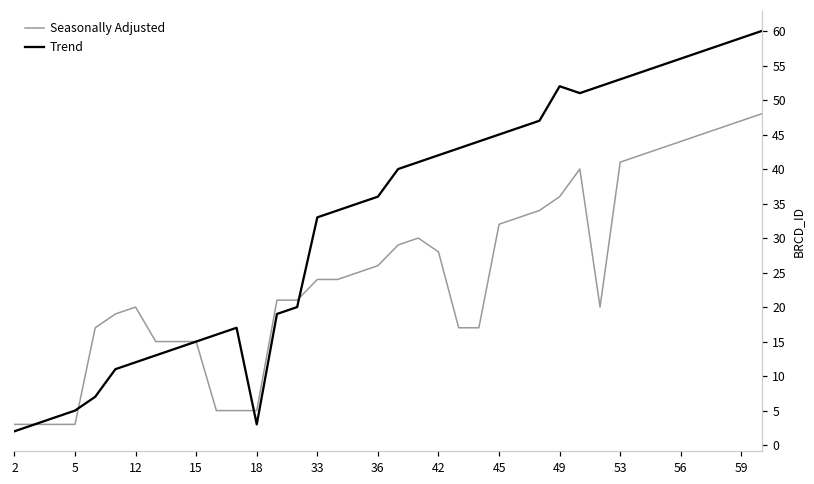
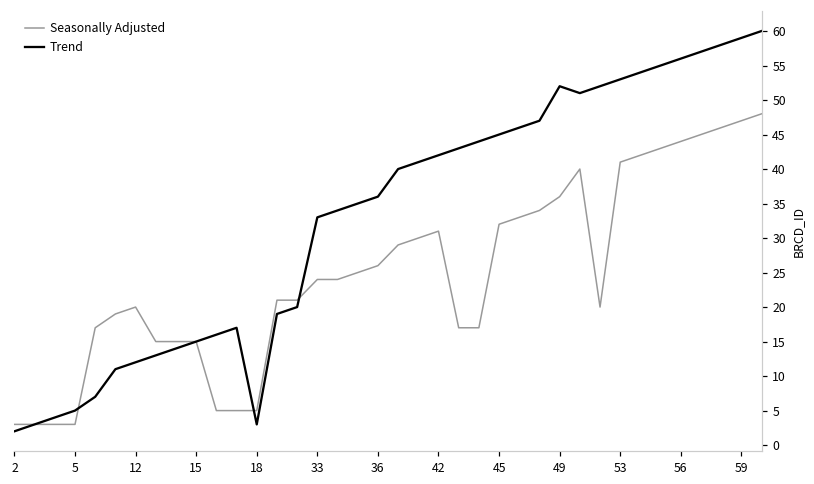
  {
    "Seasonally Adjusted": {
      "2": 3,
      "5": 3,
      "12": 20,
      "18": 5,
      "33": 24,
      "36": 26,
-     "42": 28,
+     "42": 31,
      "45": 32,
      "49": 36,
      "53": 41,
      "56": 44,
      "59": 47
    },
    "Trend": {
      "2": 2,
      "5": 5,
      "12": 12,
      "18": 3,
      "33": 33,
      "36": 36,
      "42": 42,
      "45": 45,
      "49": 52,
      "53": 53,
      "56": 56,
      "59": 59
    }
  }
